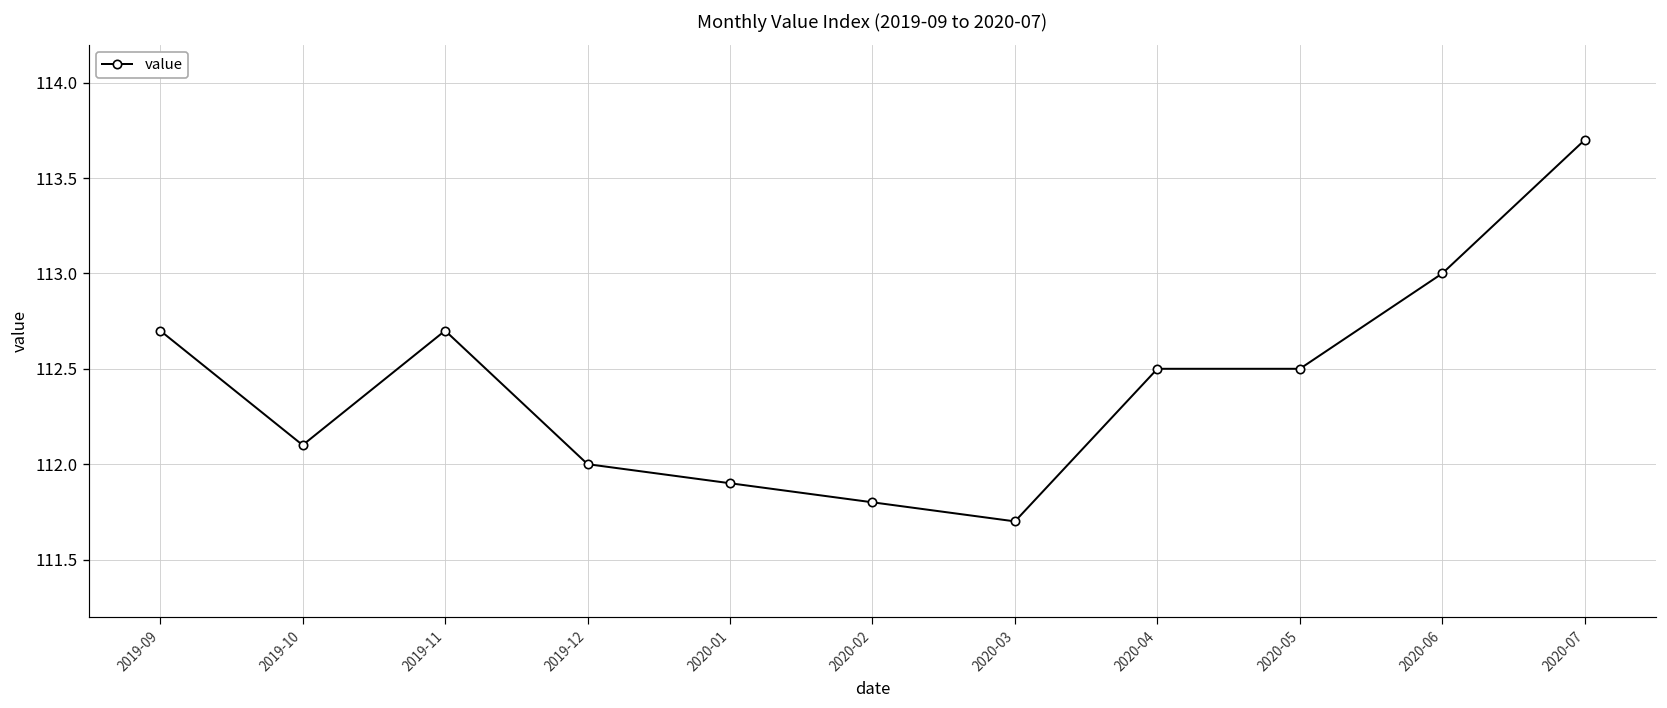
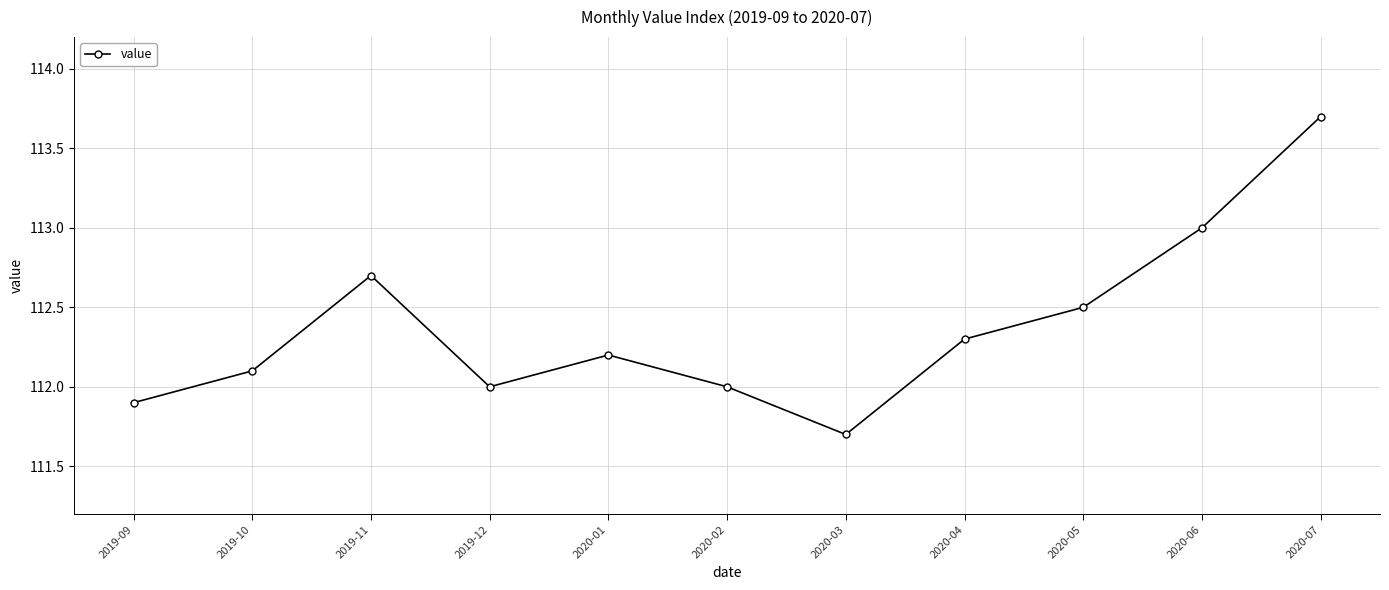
  {
-   "2019-09": 112.7,
+   "2019-09": 111.9,
    "2019-10": 112.1,
    "2019-11": 112.7,
    "2019-12": 112.0,
-   "2020-01": 111.9,
-   "2020-02": 111.8,
+   "2020-01": 112.2,
+   "2020-02": 112.0,
    "2020-03": 111.7,
-   "2020-04": 112.5,
+   "2020-04": 112.3,
    "2020-05": 112.5,
    "2020-06": 113.0,
    "2020-07": 113.7
  }
